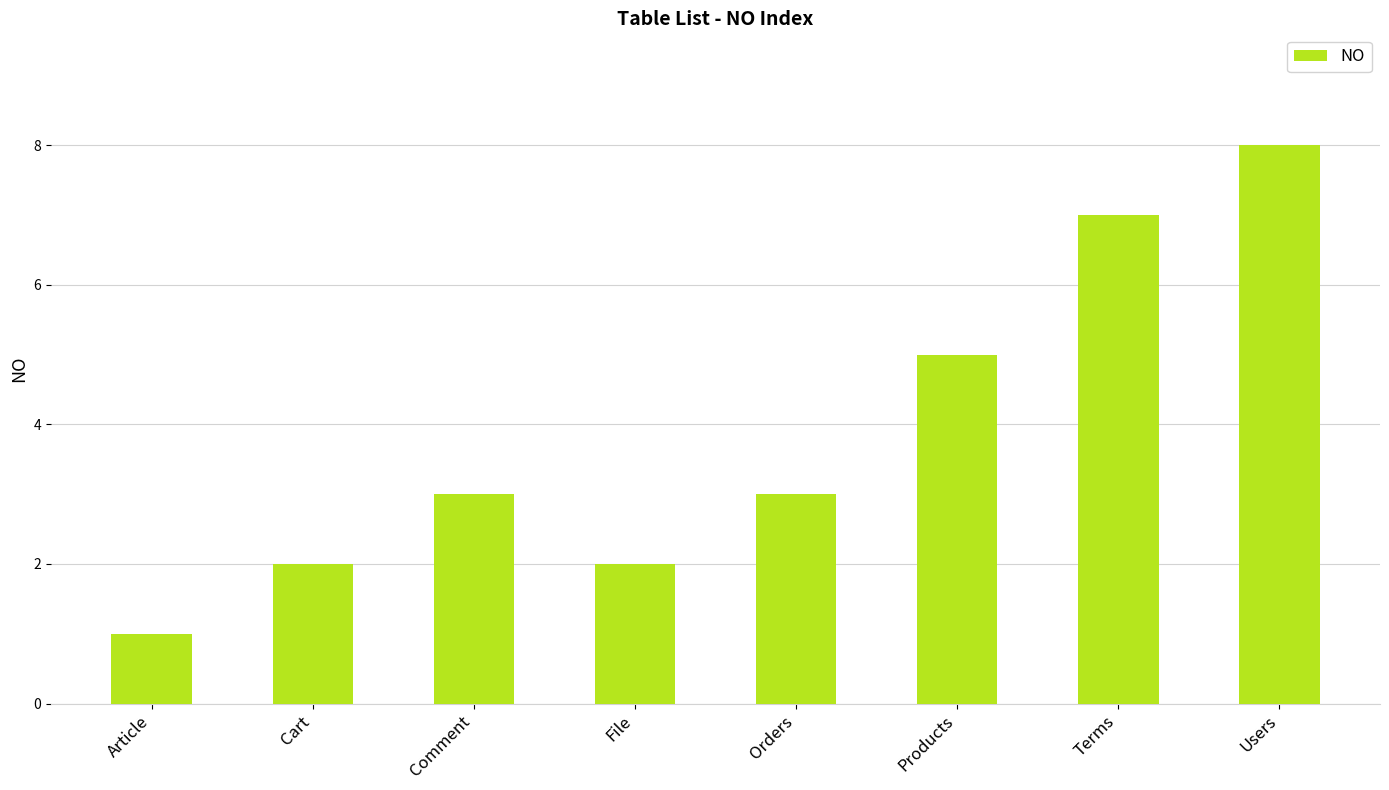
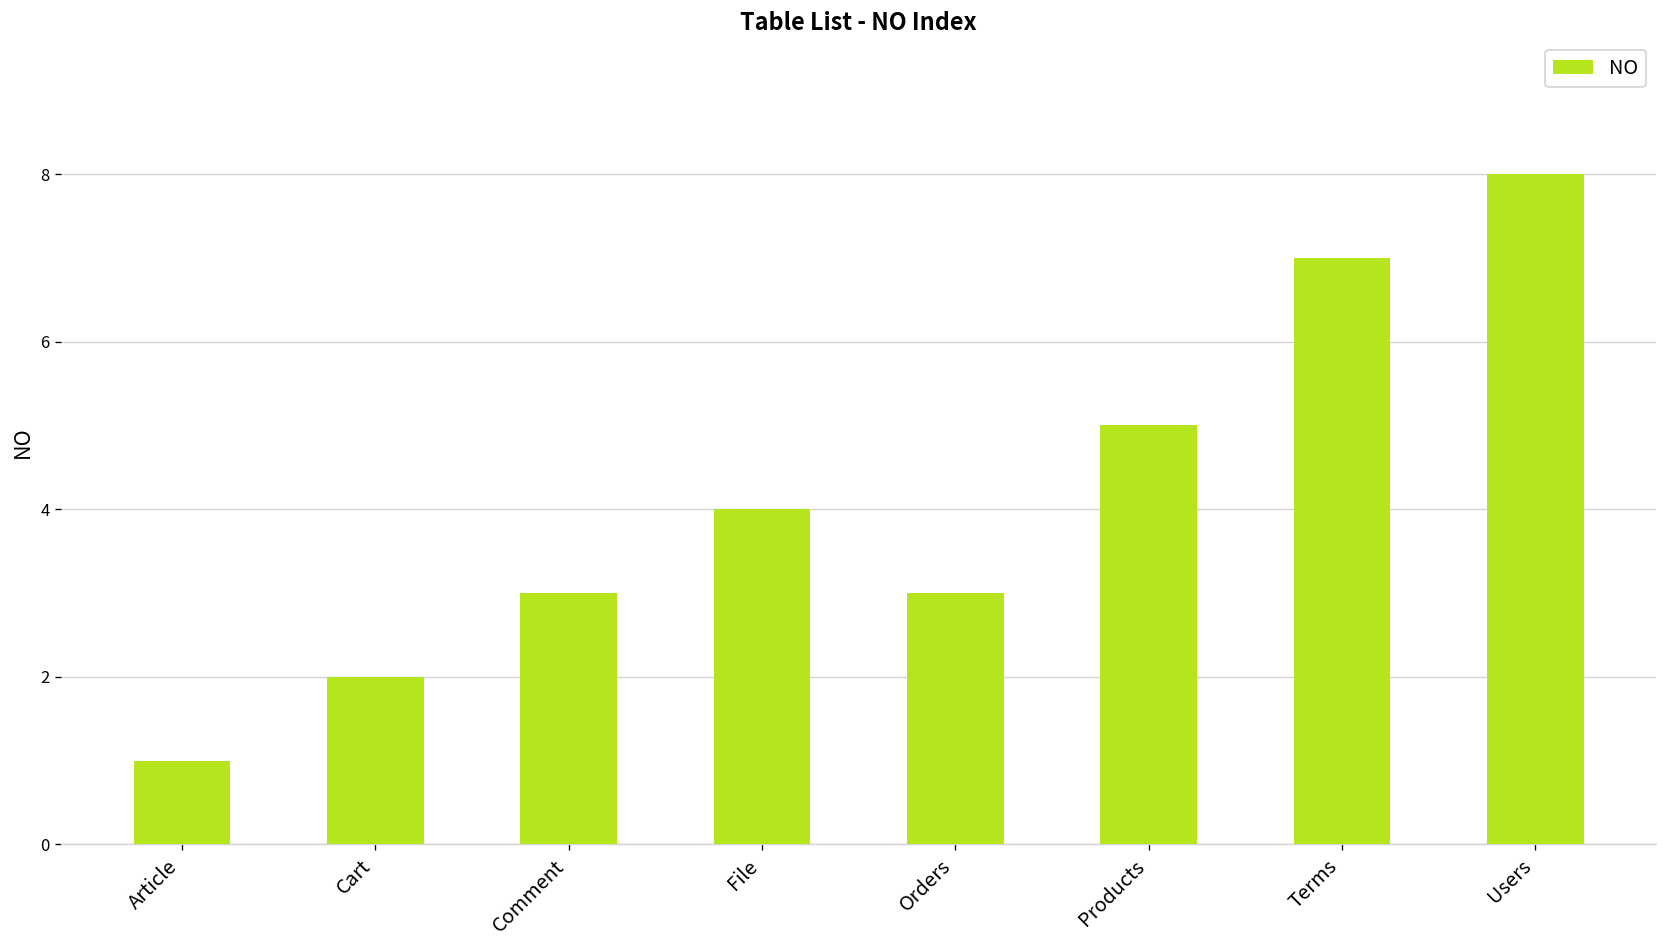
  {
    "Article": 1,
    "Cart": 2,
    "Comment": 3,
-   "File": 2,
+   "File": 4,
    "Orders": 3,
    "Products": 5,
    "Terms": 7,
    "Users": 8
  }
